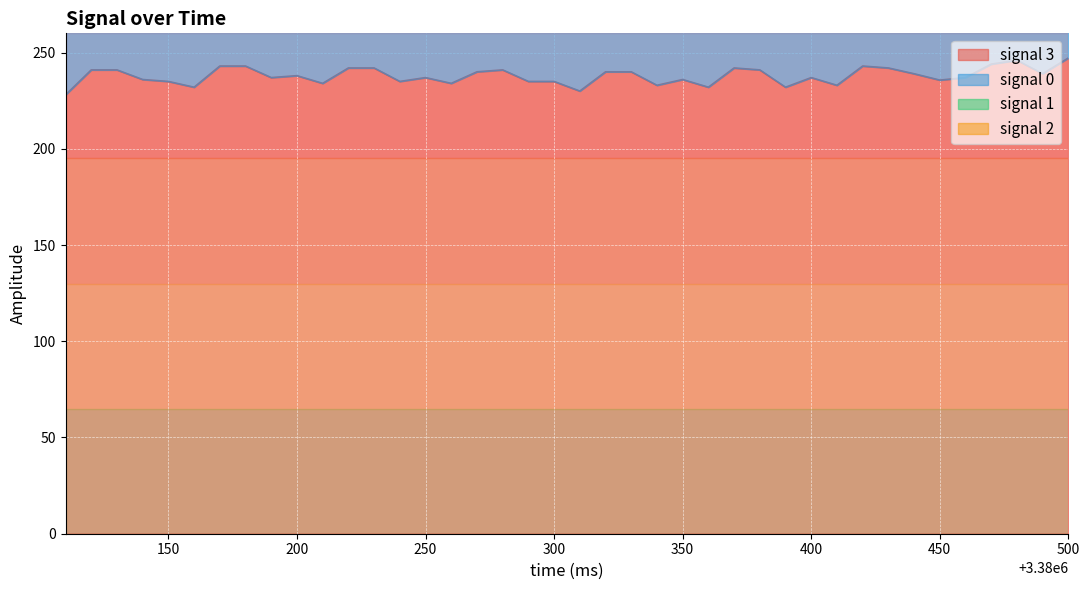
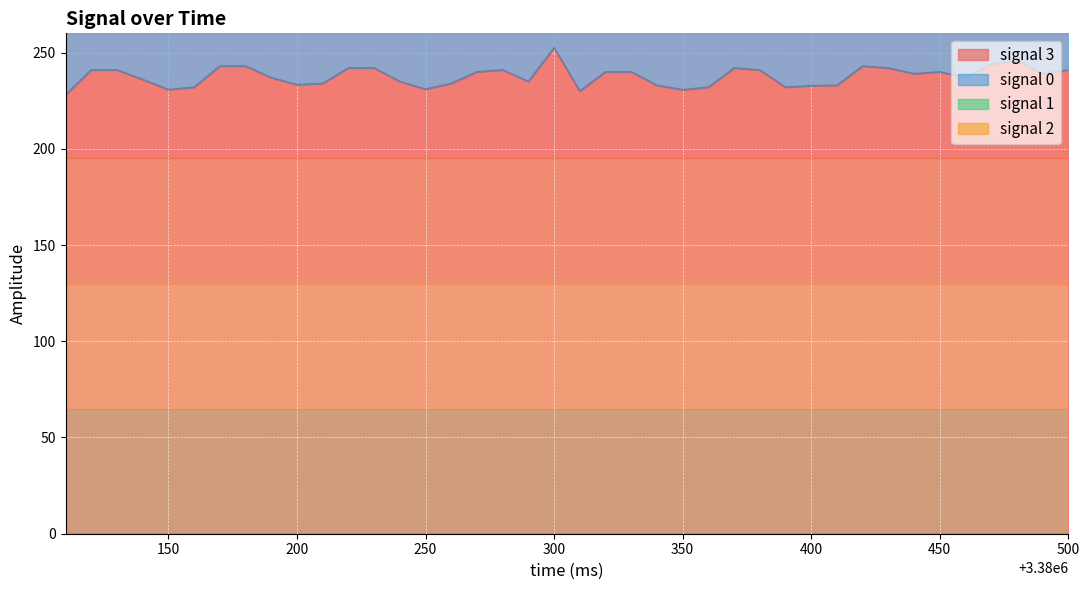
  {
    "signal 3": {
-     "150": 235,
-     "200": 238,
-     "250": 237,
-     "300": 235,
-     "350": 236,
-     "400": 237,
-     "450": 236,
-     "500": 247
+     "150": 231,
+     "200": 233,
+     "250": 231,
+     "300": 253,
+     "350": 231,
+     "400": 233,
+     "450": 240,
+     "500": 241
    }
  }
